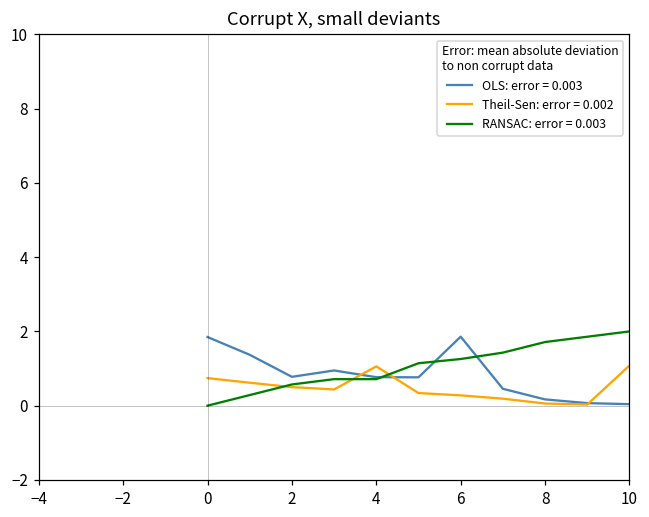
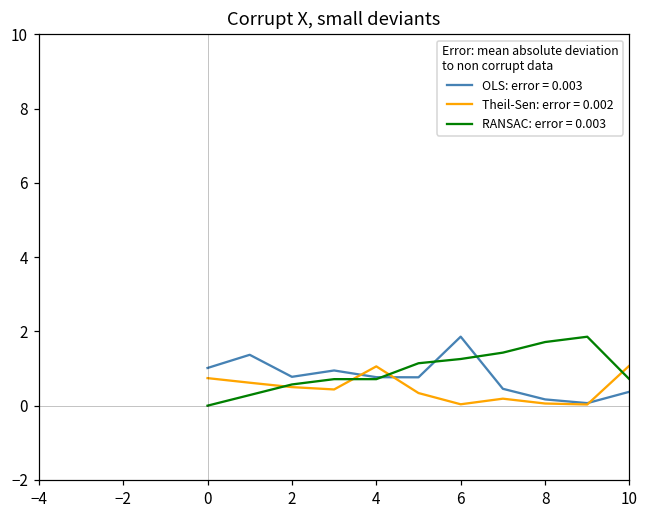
  {
    "OLS: error = 0.003": {
-     "0": 1.8,
+     "0": 1.0,
      "2": 0.8,
      "6": 1.9,
      "8": 0.2,
-     "10": 0.0
+     "10": 0.4
    },
    "Theil-Sen: error = 0.002": {
      "0": 0.7,
      "4": 1.1,
-     "6": 0.3,
+     "6": 0.0,
      "8": 0.1,
      "10": 1.1
    },
    "RANSAC: error = 0.003": {
      "0": 0.0,
      "6": 1.3,
      "8": 1.7,
-     "10": 2.0
+     "10": 0.7
    }
  }
